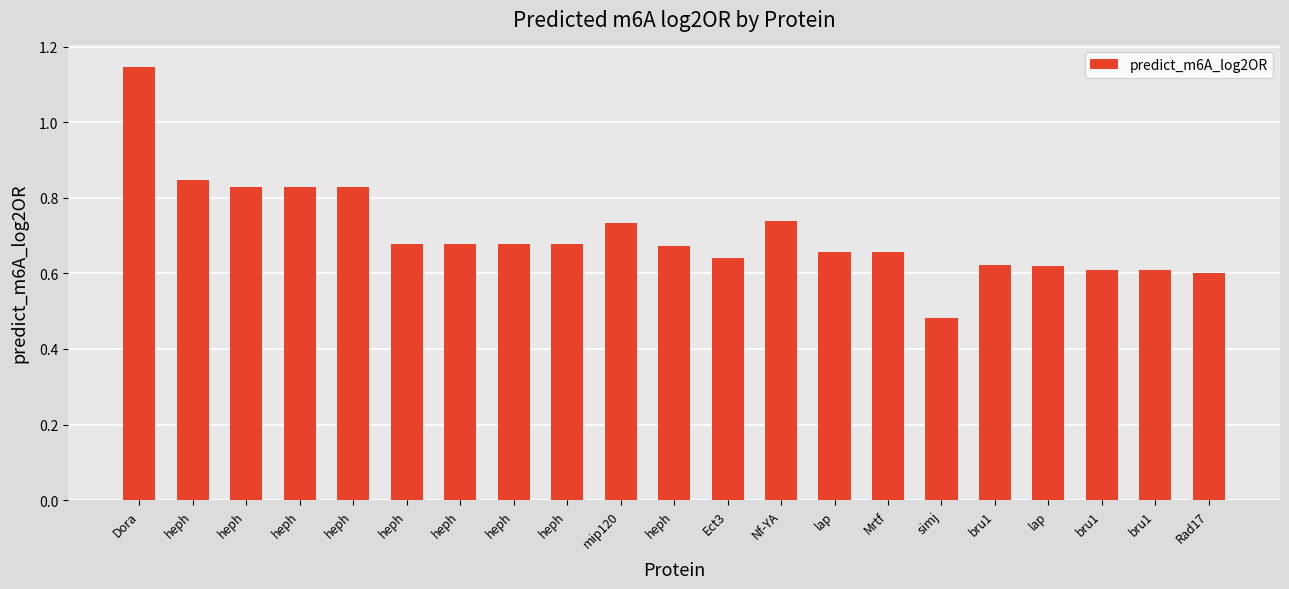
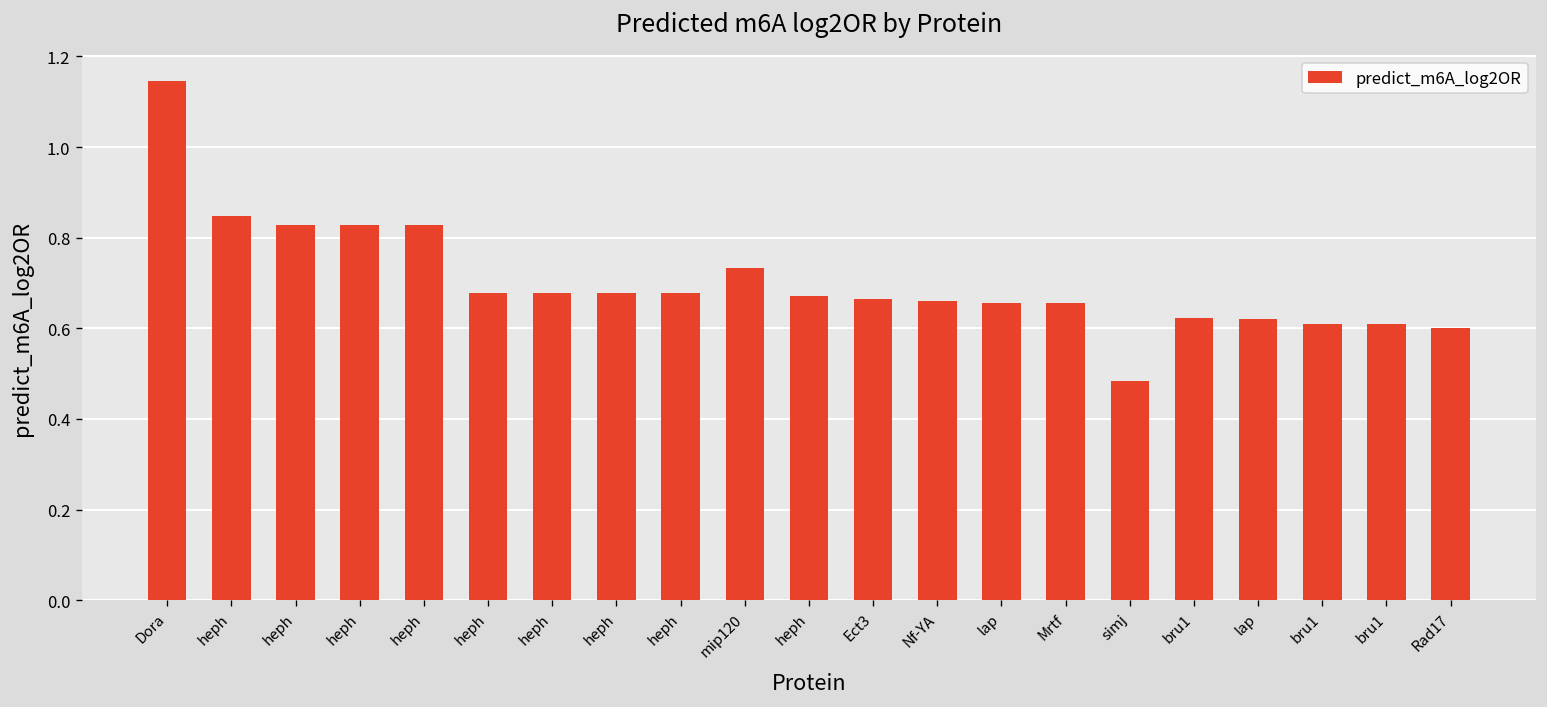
  {
    "Dora": 1.15,
    "mip120": 0.73,
-   "Ect3": 0.64,
-   "Nf-YA": 0.74,
+   "Ect3": 0.67,
+   "Nf-YA": 0.66,
    "Mrtf": 0.66,
    "simj": 0.48,
    "Rad17": 0.60
  }
